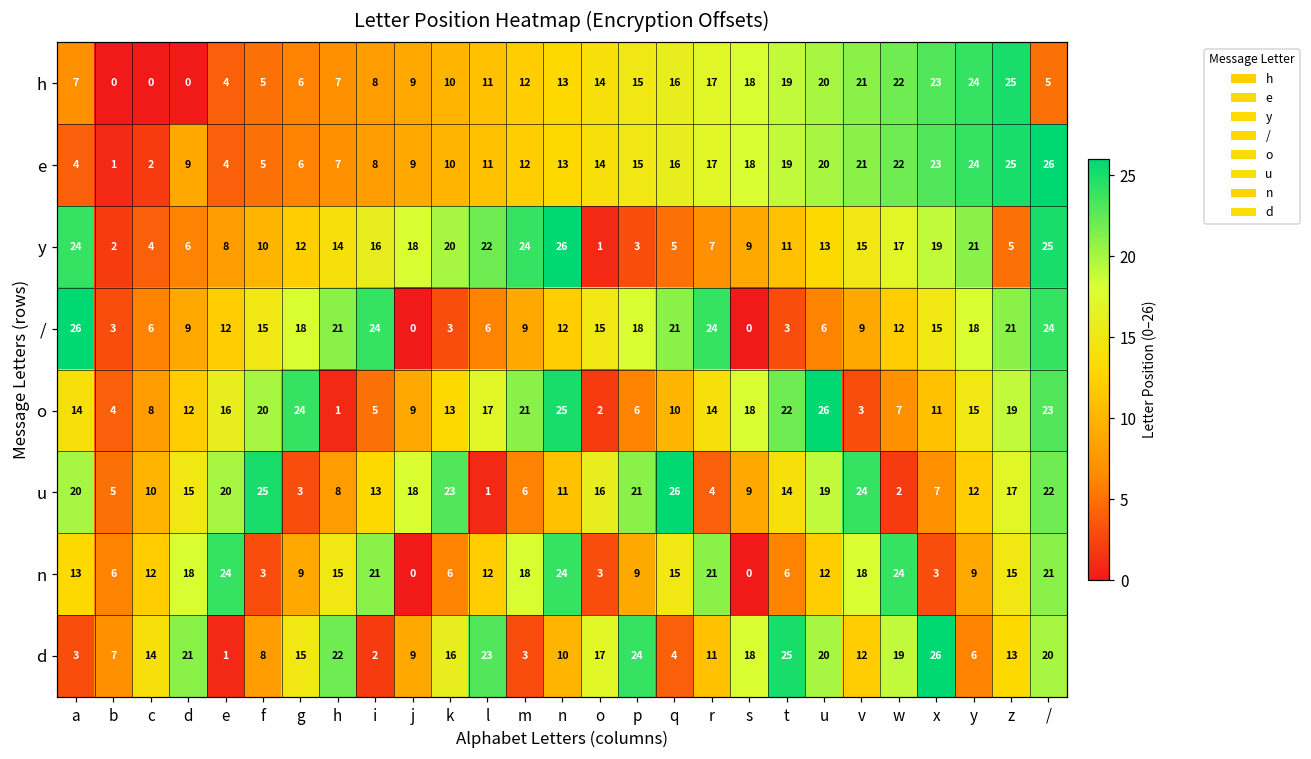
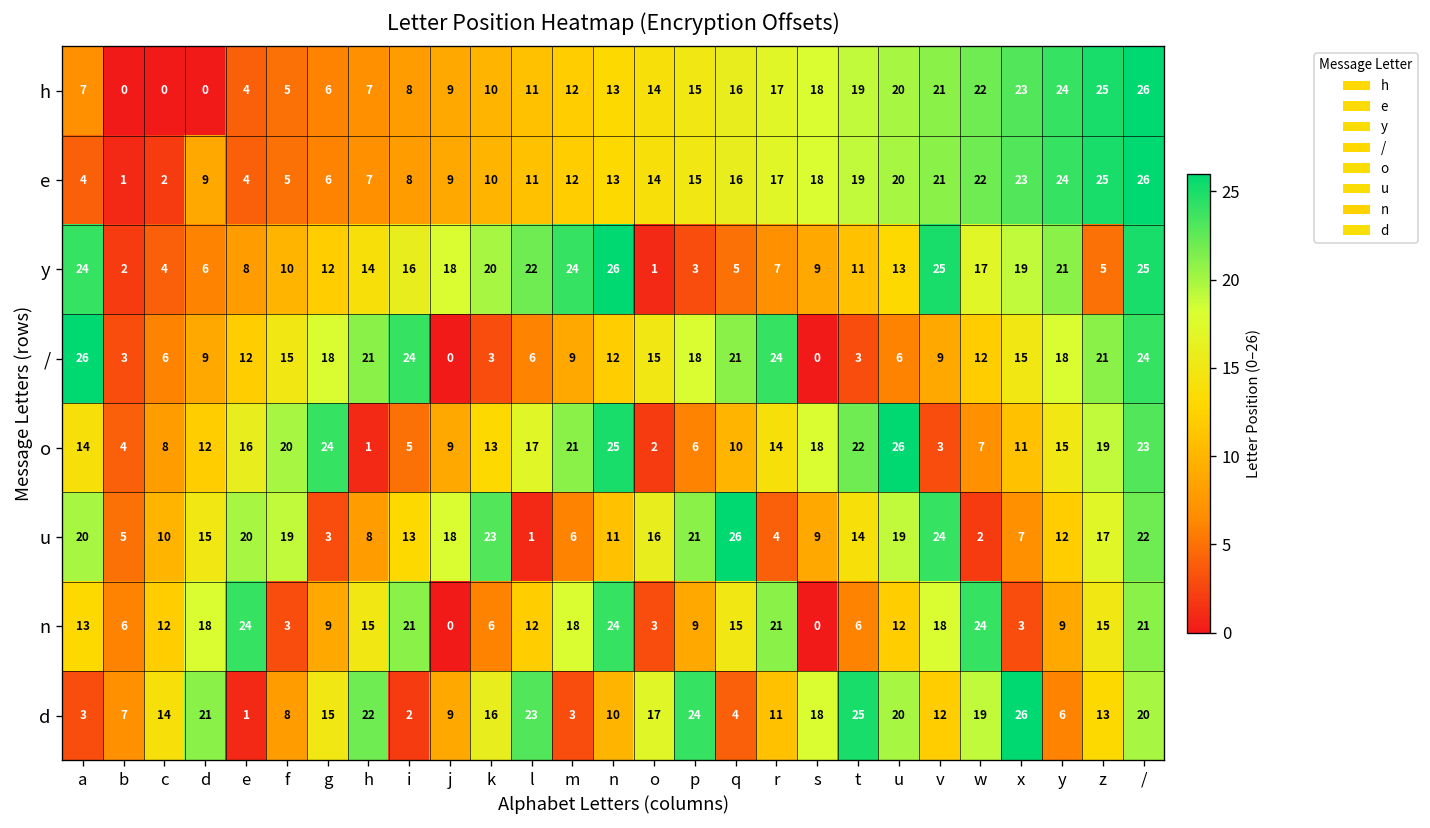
  {
    "h": {
      "a": 7,
      "b": 0,
      "c": 0,
      "d": 0,
      "e": 4,
      "f": 5,
      "g": 6,
      "h": 7,
      "i": 8,
      "j": 9,
      "k": 10,
      "l": 11,
      "m": 12,
      "n": 13,
      "o": 14,
      "p": 15,
      "q": 16,
      "r": 17,
      "s": 18,
      "t": 19,
      "u": 20,
      "v": 21,
      "w": 22,
      "x": 23,
      "y": 24,
      "z": 25,
-     "/": 5
+     "/": 26
    },
    "y": {
      "a": 24,
      "b": 2,
      "c": 4,
      "d": 6,
      "e": 8,
      "f": 10,
      "g": 12,
      "h": 14,
      "i": 16,
      "j": 18,
      "k": 20,
      "l": 22,
      "m": 24,
      "n": 26,
      "o": 1,
      "p": 3,
      "q": 5,
      "r": 7,
      "s": 9,
      "t": 11,
      "u": 13,
-     "v": 15,
+     "v": 25,
      "w": 17,
      "x": 19,
      "y": 21,
      "z": 5,
      "/": 25
    },
    "u": {
      "a": 20,
      "b": 5,
      "c": 10,
      "d": 15,
      "e": 20,
-     "f": 25,
+     "f": 19,
      "g": 3,
      "h": 8,
      "i": 13,
      "j": 18,
      "k": 23,
      "l": 1,
      "m": 6,
      "n": 11,
      "o": 16,
      "p": 21,
      "q": 26,
      "r": 4,
      "s": 9,
      "t": 14,
      "u": 19,
      "v": 24,
      "w": 2,
      "x": 7,
      "y": 12,
      "z": 17,
      "/": 22
    }
  }
